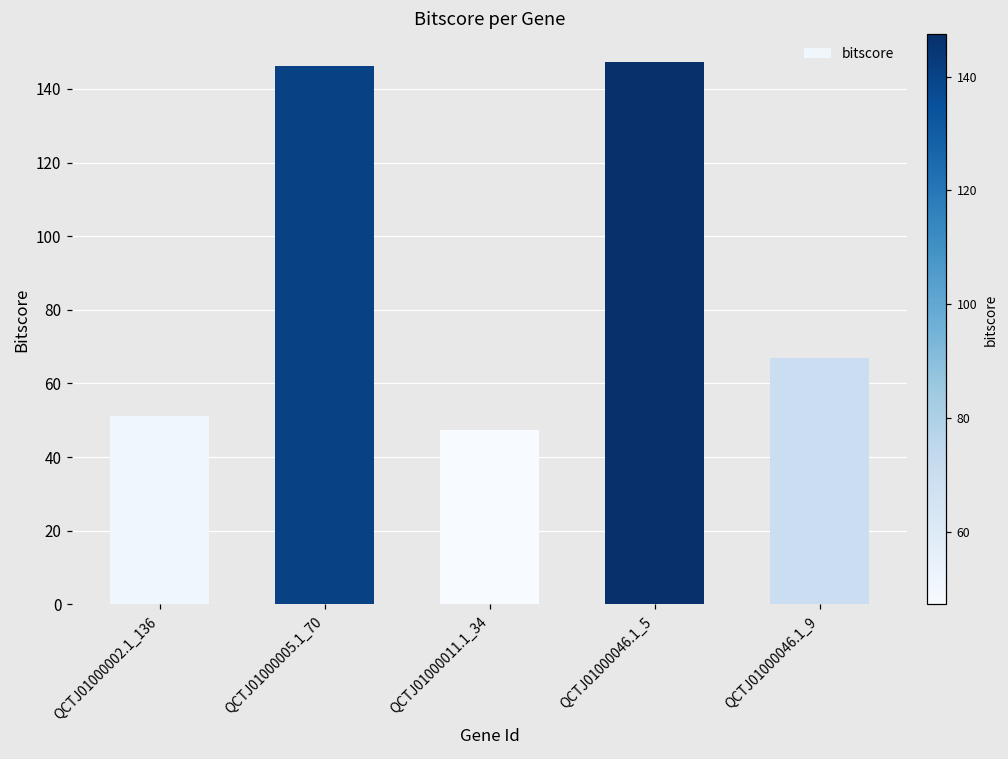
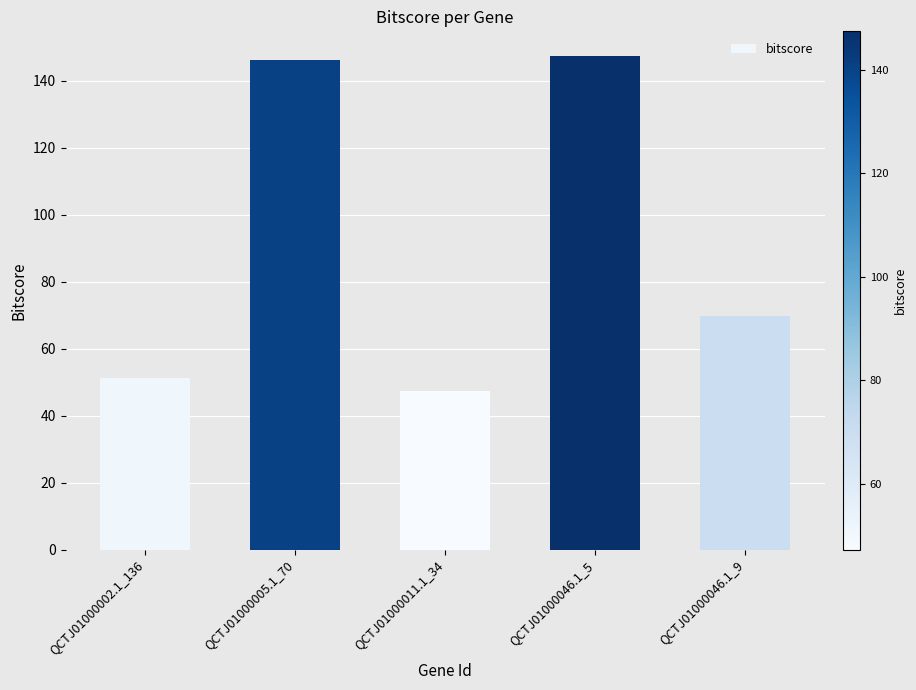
  {
    "QCTJ01000002.1_136": 51,
    "QCTJ01000005.1_70": 146,
    "QCTJ01000011.1_34": 47,
    "QCTJ01000046.1_5": 147,
-   "QCTJ01000046.1_9": 67
+   "QCTJ01000046.1_9": 70
  }
